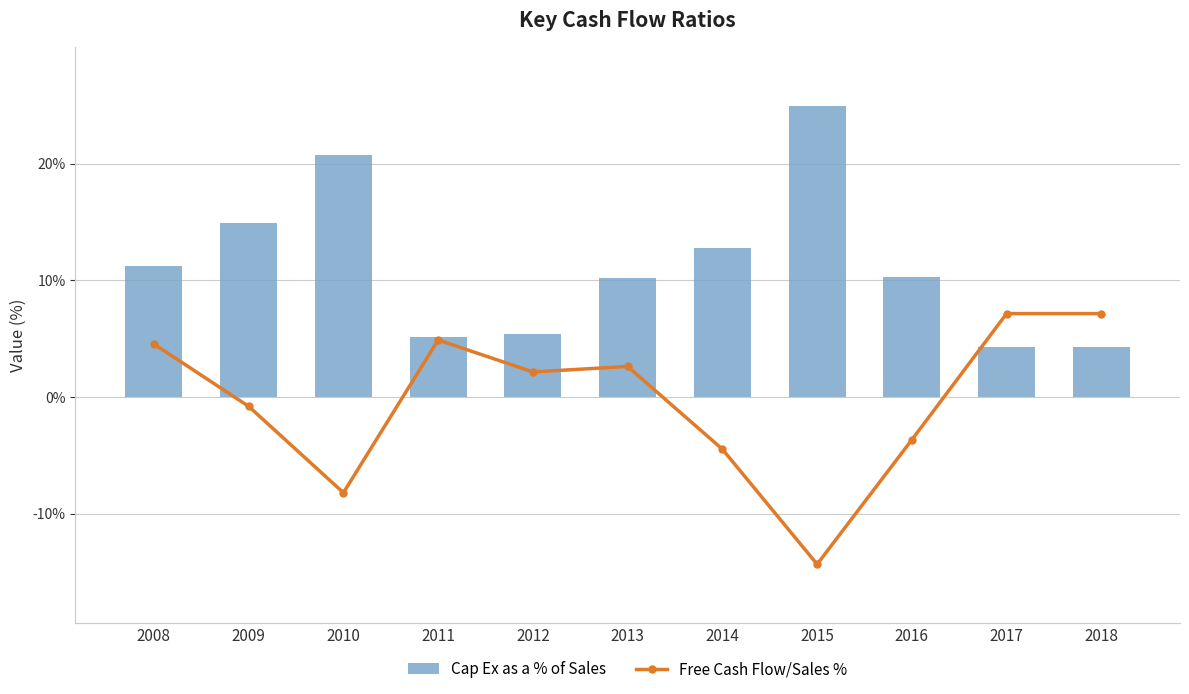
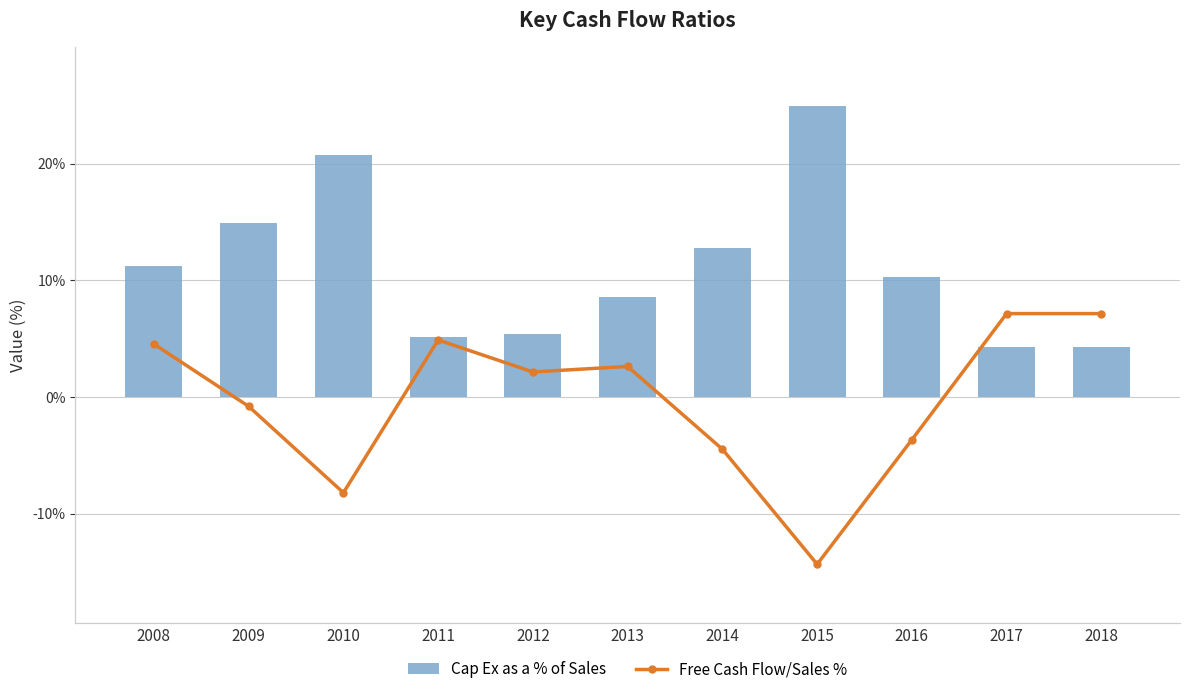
  {
    "Cap Ex as a % of Sales": {
      "2008": "11.2%",
      "2009": "14.9%",
      "2010": "20.8%",
      "2011": "5.2%",
      "2012": "5.4%",
-     "2013": "10.2%",
+     "2013": "8.6%",
      "2014": "12.8%",
      "2015": "24.9%",
      "2016": "10.3%",
      "2017": "4.3%",
      "2018": "4.3%"
    }
  }
